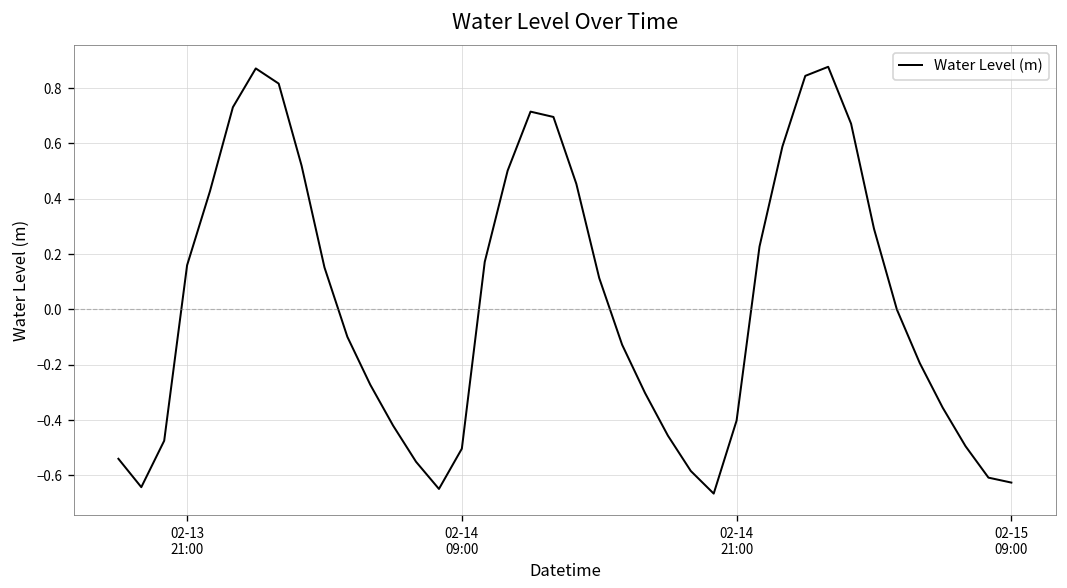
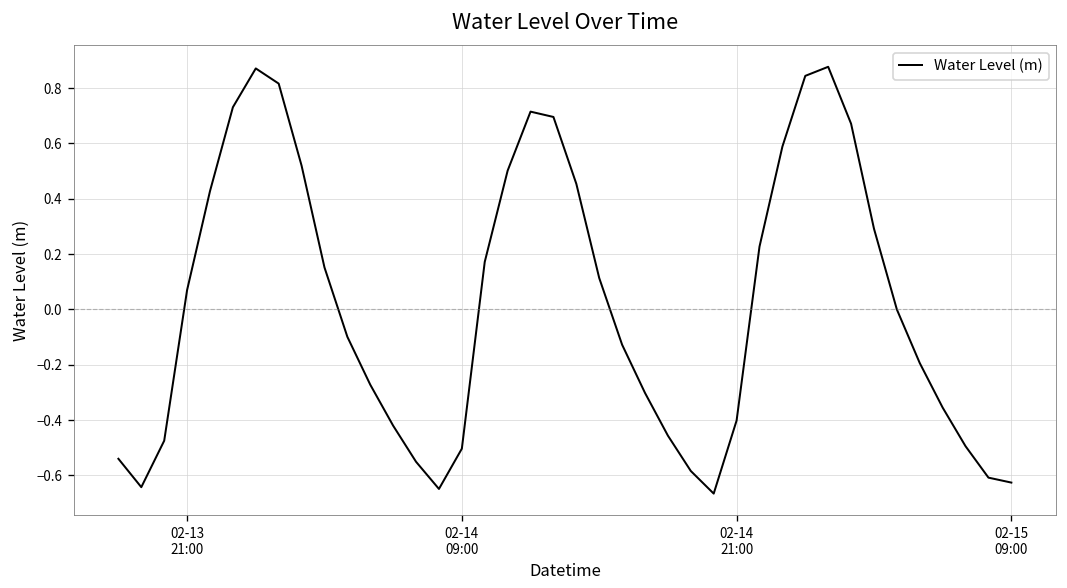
  {
-   "02-13 21:00": 0.16,
+   "02-13 21:00": 0.07,
    "02-14 09:00": -0.50,
    "02-14 21:00": -0.40,
    "02-15 09:00": -0.63
  }
